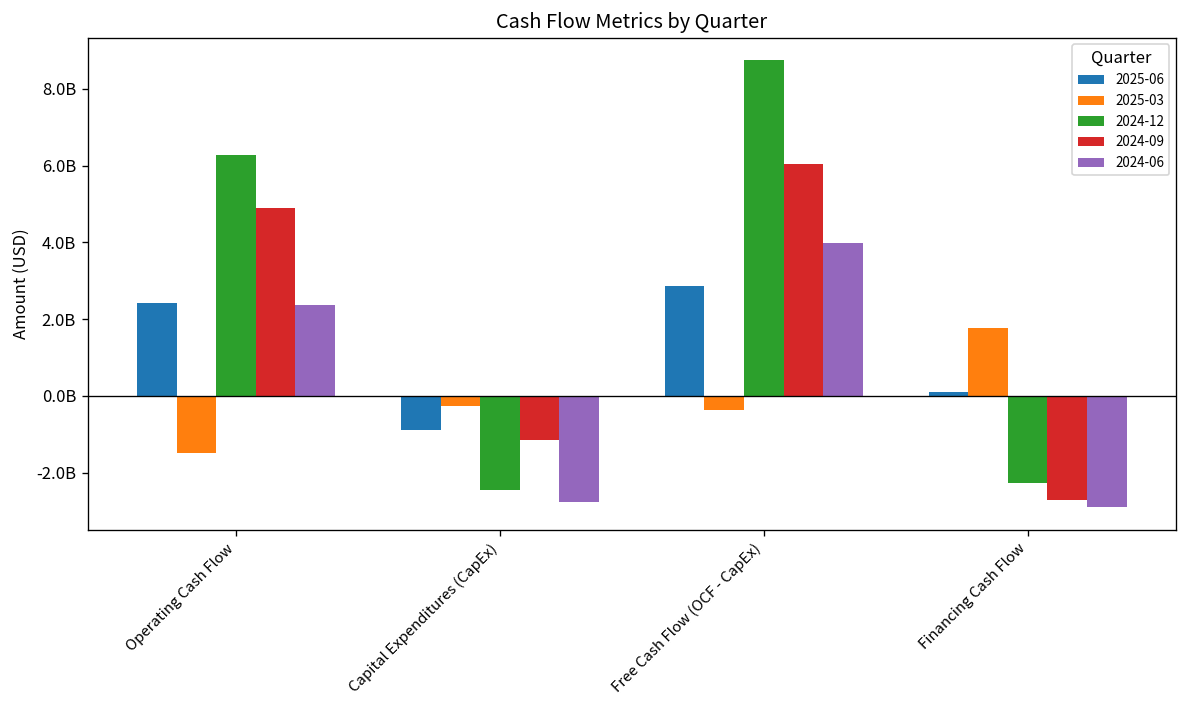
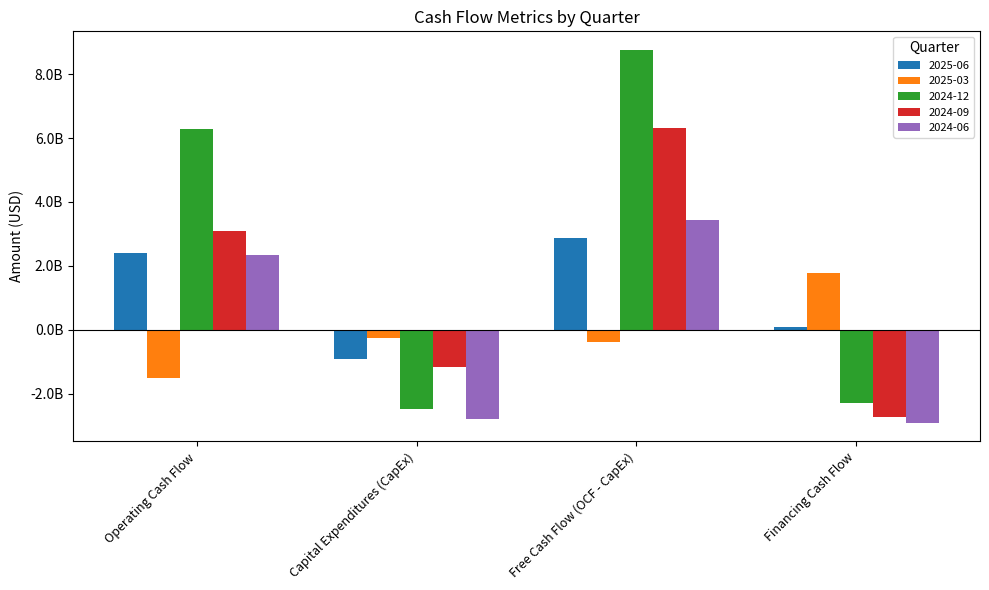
  {
    "2025-06": {
      "Operating Cash Flow": 2400000000,
      "Capital Expenditures (CapEx)": -900000000,
      "Free Cash Flow (OCF - CapEx)": 2900000000,
      "Financing Cash Flow": 100000000
    },
    "2025-03": {
      "Operating Cash Flow": -1500000000,
      "Capital Expenditures (CapEx)": -300000000,
      "Free Cash Flow (OCF - CapEx)": -400000000,
      "Financing Cash Flow": 1800000000
    },
    "2024-12": {
      "Operating Cash Flow": 6300000000,
      "Capital Expenditures (CapEx)": -2500000000,
      "Free Cash Flow (OCF - CapEx)": 8800000000,
      "Financing Cash Flow": -2300000000
    },
    "2024-09": {
-     "Operating Cash Flow": 4900000000,
+     "Operating Cash Flow": 3100000000,
      "Capital Expenditures (CapEx)": -1100000000,
-     "Free Cash Flow (OCF - CapEx)": 6100000000,
+     "Free Cash Flow (OCF - CapEx)": 6300000000,
      "Financing Cash Flow": -2700000000
    },
    "2024-06": {
      "Operating Cash Flow": 2400000000,
      "Capital Expenditures (CapEx)": -2800000000,
-     "Free Cash Flow (OCF - CapEx)": 4000000000,
+     "Free Cash Flow (OCF - CapEx)": 3400000000,
      "Financing Cash Flow": -2900000000
    }
  }
